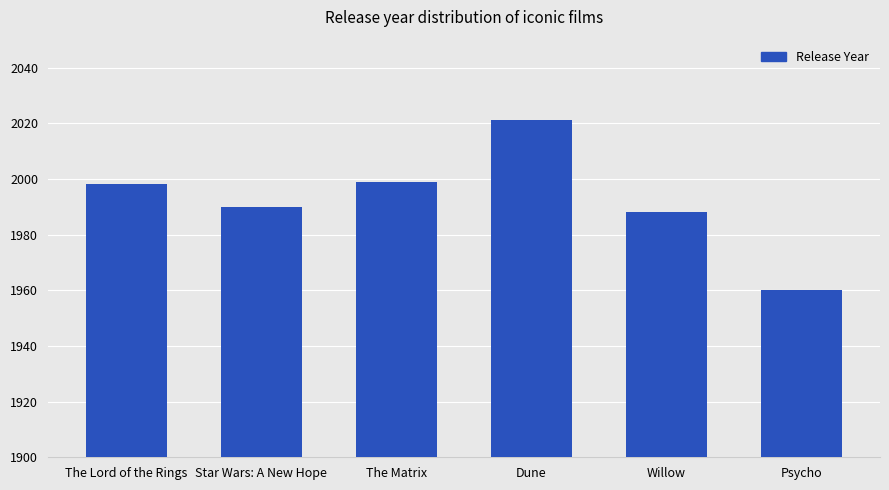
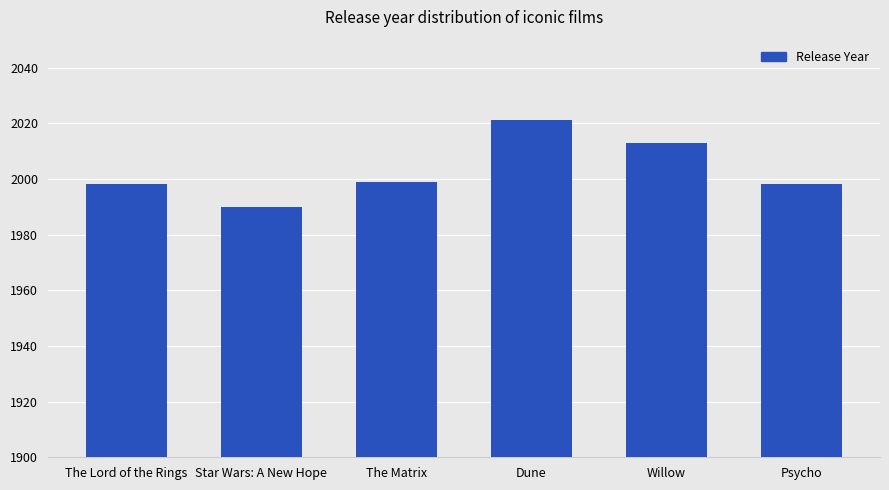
  {
    "The Lord of the Rings": 1998,
    "Star Wars: A New Hope": 1990,
    "The Matrix": 1999,
    "Dune": 2021,
-   "Willow": 1988,
-   "Psycho": 1960
+   "Willow": 2013,
+   "Psycho": 1998
  }
